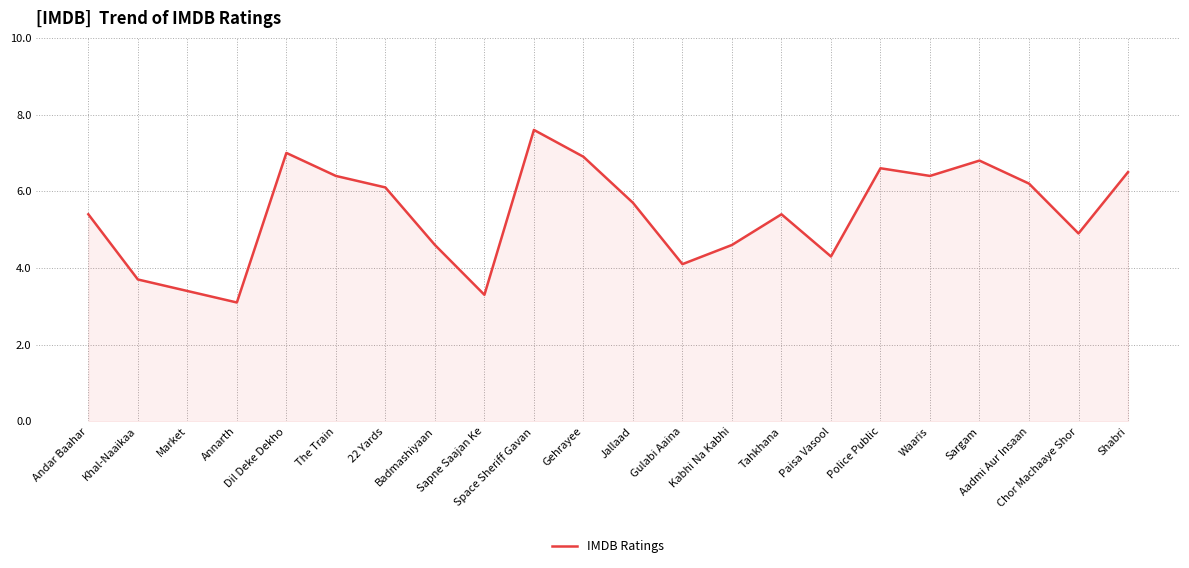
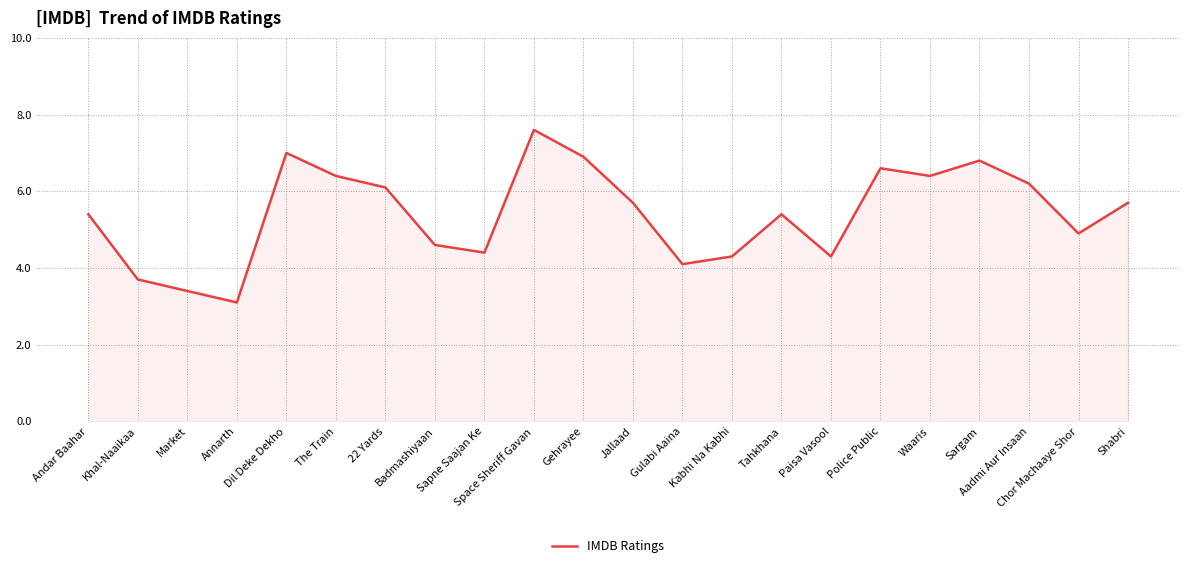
  {
    "Andar Baahar": 5.4,
    "Khal-Naaikaa": 3.7,
    "Market": 3.4,
    "Annarth": 3.1,
    "Dil Deke Dekho": 7.0,
    "The Train": 6.4,
    "22 Yards": 6.1,
    "Badmashiyaan": 4.6,
-   "Sapne Saajan Ke": 3.3,
+   "Sapne Saajan Ke": 4.4,
    "Space Sheriff Gavan": 7.6,
    "Gehrayee": 6.9,
    "Jallaad": 5.7,
    "Gulabi Aaina": 4.1,
-   "Kabhi Na Kabhi": 4.6,
+   "Kabhi Na Kabhi": 4.3,
    "Tahkhana": 5.4,
    "Paisa Vasool": 4.3,
    "Police Public": 6.6,
    "Waaris": 6.4,
    "Sargam": 6.8,
    "Aadmi Aur Insaan": 6.2,
    "Chor Machaaye Shor": 4.9,
-   "Shabri": 6.5
+   "Shabri": 5.7
  }
